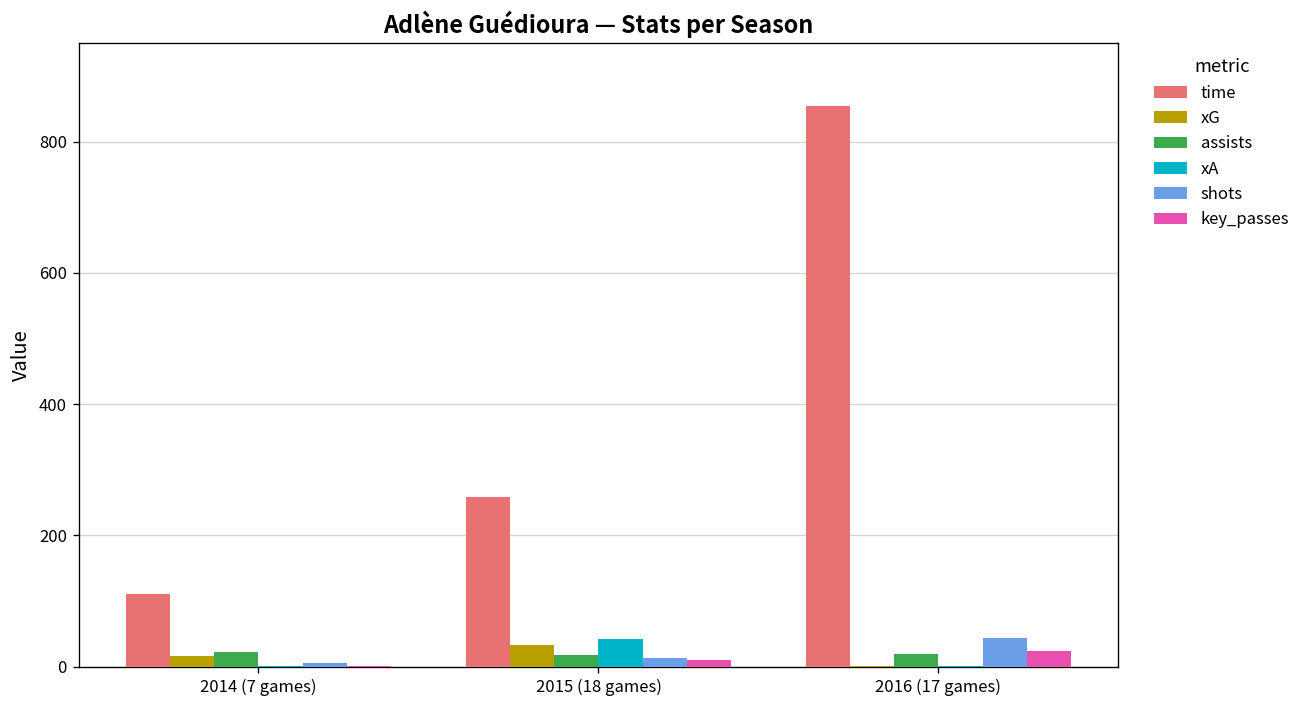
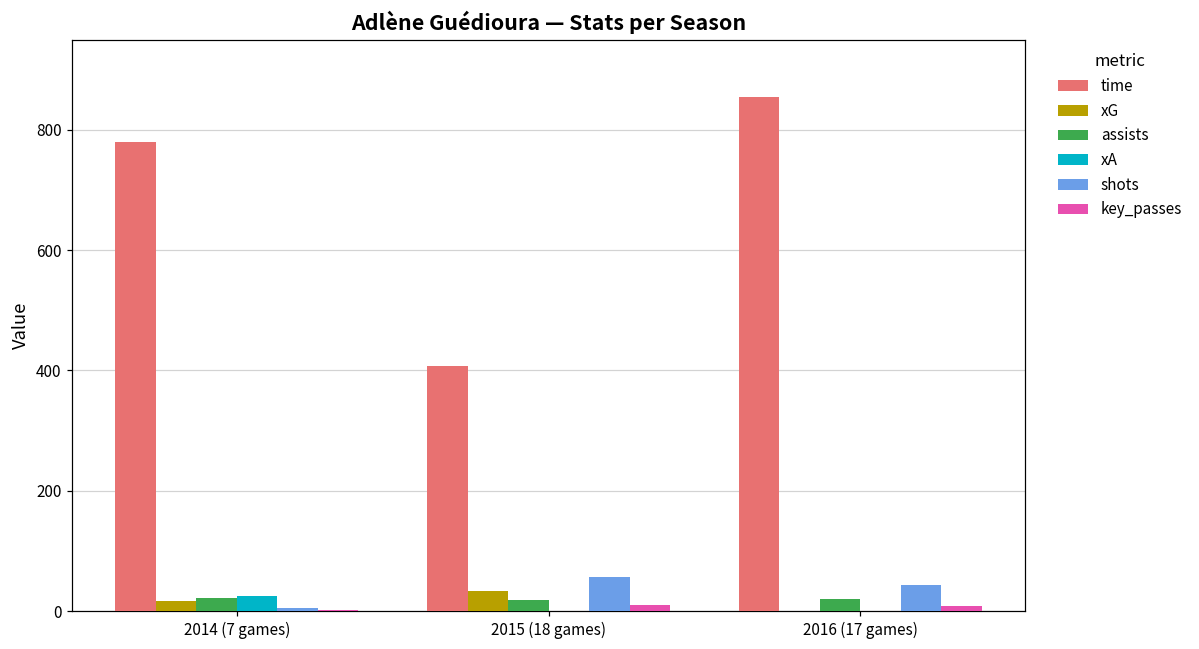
  {
    "time": {
-     "2014 (7 games)": 110,
-     "2015 (18 games)": 260,
+     "2014 (7 games)": 780,
+     "2015 (18 games)": 410,
      "2016 (17 games)": 850
    },
    "xG": {
      "2014 (7 games)": 20,
      "2015 (18 games)": 30
    },
    "assists": {
      "2014 (7 games)": 20,
      "2015 (18 games)": 20,
      "2016 (17 games)": 20
    },
    "xA": {
-     "2014 (7 games)": 0,
-     "2015 (18 games)": 40
+     "2014 (7 games)": 20,
+     "2015 (18 games)": 0
    },
    "shots": {
      "2014 (7 games)": 10,
-     "2015 (18 games)": 10,
+     "2015 (18 games)": 60,
      "2016 (17 games)": 40
    },
    "key_passes": {
      "2015 (18 games)": 10,
-     "2016 (17 games)": 20
+     "2016 (17 games)": 10
    }
  }
